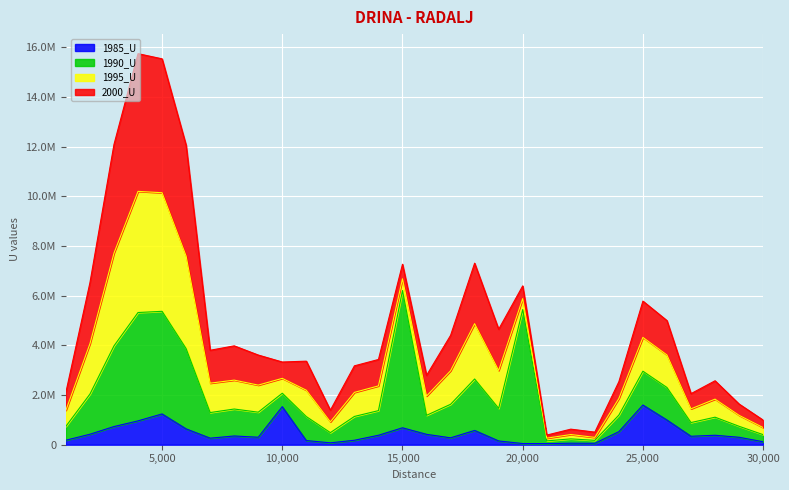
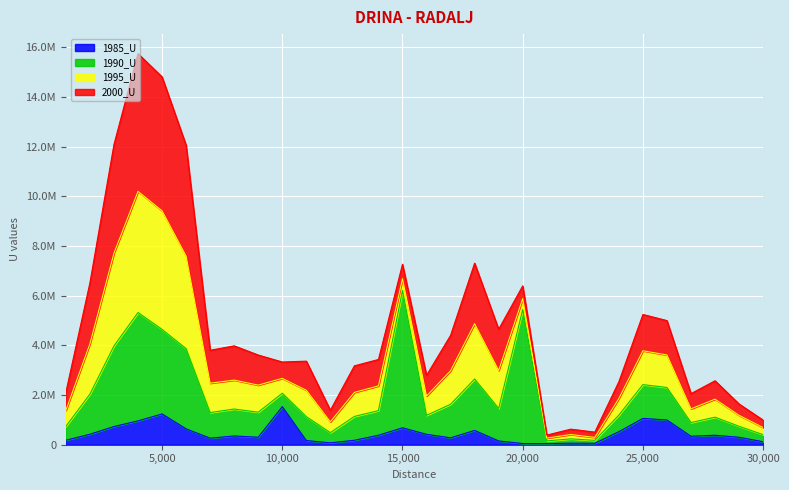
  {
    "1985_U": {
      "5,000": 1200000,
      "10,000": 1500000,
      "15,000": 700000,
      "20,000": 0,
-     "25,000": 1600000,
+     "25,000": 1100000,
      "30,000": 100000
    },
    "1990_U": {
-     "5,000": 4100000,
+     "5,000": 3400000,
      "10,000": 500000,
      "15,000": 5500000,
      "20,000": 5400000,
      "25,000": 1400000,
      "30,000": 300000
    },
    "1995_U": {
      "5,000": 4800000,
      "10,000": 600000,
      "15,000": 500000,
      "20,000": 400000,
      "25,000": 1400000,
      "30,000": 300000
    },
    "2000_U": {
      "5,000": 5400000,
      "10,000": 700000,
      "15,000": 600000,
      "20,000": 500000,
      "25,000": 1500000,
      "30,000": 300000
    }
  }
